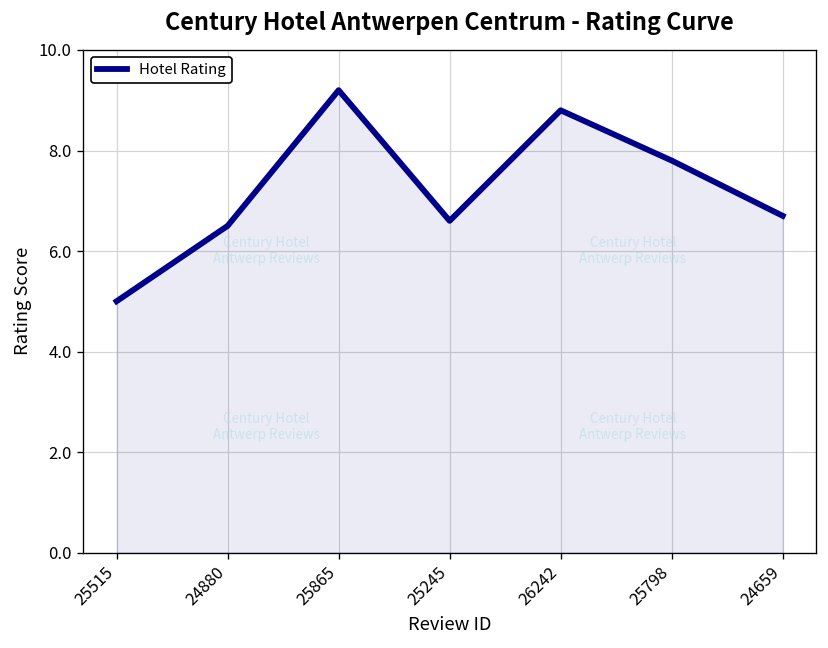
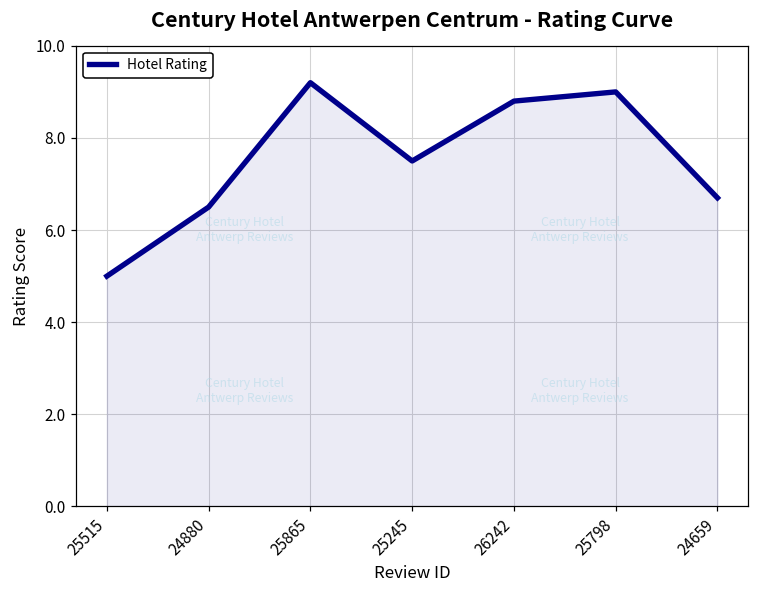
  {
    "25515": 5.0,
    "24880": 6.5,
    "25865": 9.2,
-   "25245": 6.6,
+   "25245": 7.5,
    "26242": 8.8,
-   "25798": 7.8,
+   "25798": 9.0,
    "24659": 6.7
  }
